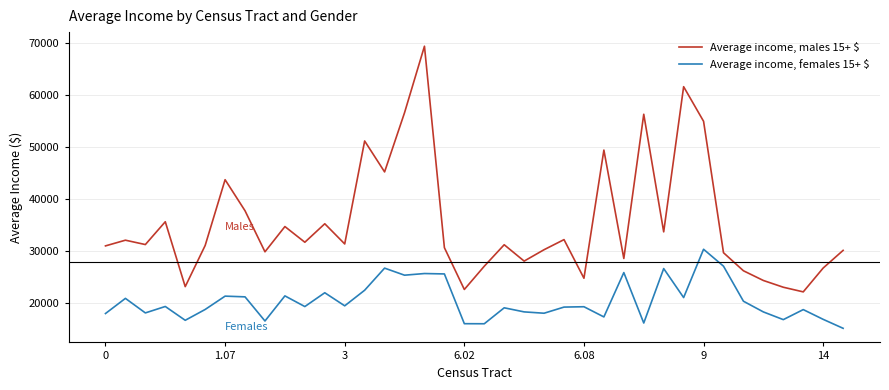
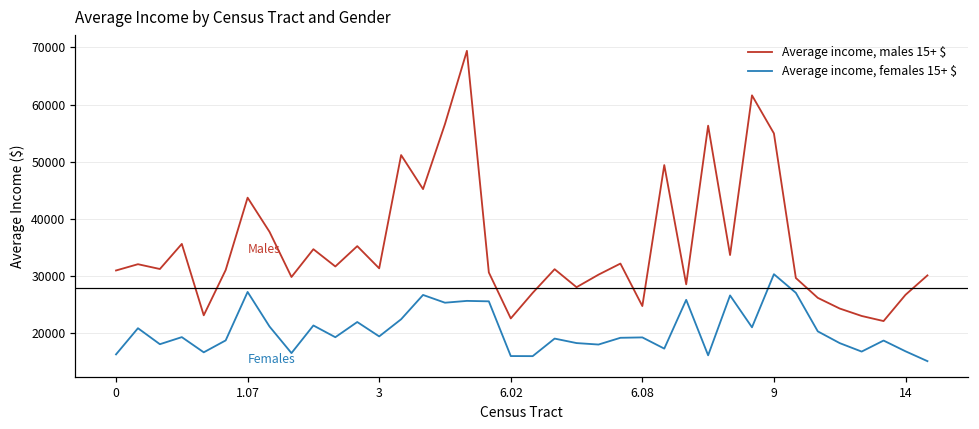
  {
    "Average income, males 15+ $": {
      "0": 31000,
      "1.07": 44000,
      "6.02": 23000,
      "6.08": 25000
    },
    "Average income, females 15+ $": {
-     "0": 18000,
-     "1.07": 21000,
+     "0": 16000,
+     "1.07": 27000,
      "6.02": 16000,
      "6.08": 19000
    }
  }
